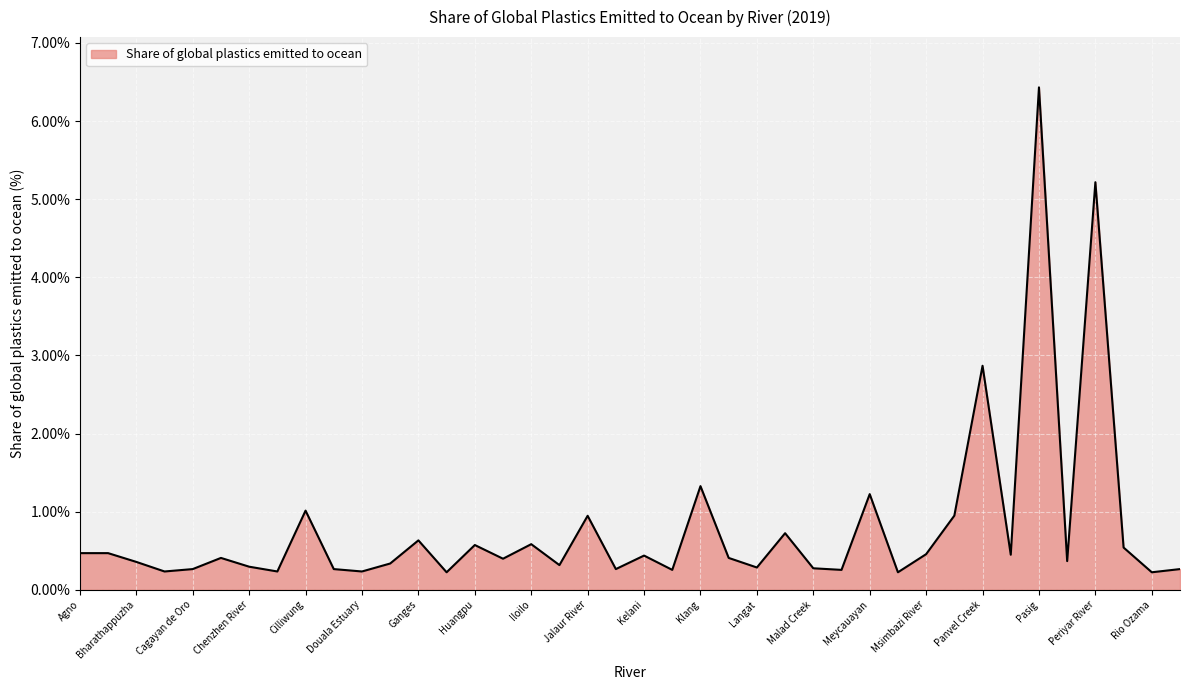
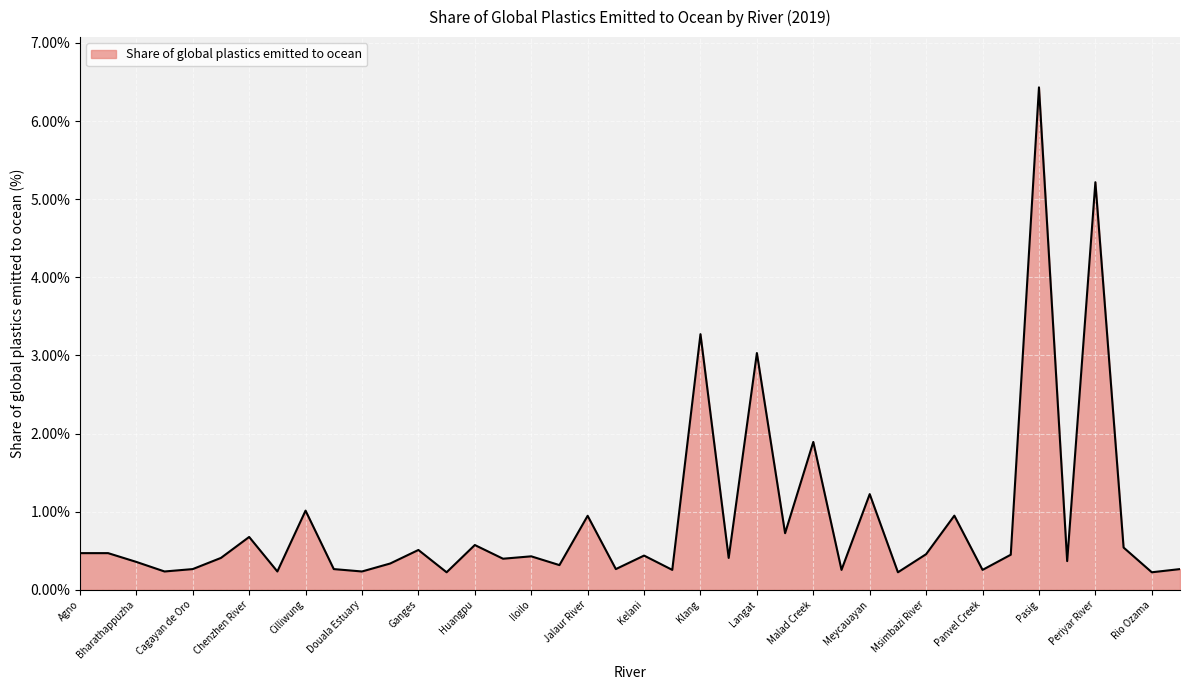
  {
    "Agno": "0.5%",
    "Bharathappuzha": "0.4%",
    "Cagayan de Oro": "0.3%",
-   "Chenzhen River": "0.3%",
+   "Chenzhen River": "0.7%",
    "Cilliwung": "1.0%",
    "Douala Estuary": "0.2%",
-   "Ganges": "0.6%",
+   "Ganges": "0.5%",
    "Huangpu": "0.6%",
-   "Iloilo": "0.6%",
+   "Iloilo": "0.4%",
    "Jalaur River": "0.9%",
    "Kelani": "0.4%",
-   "Klang": "1.3%",
-   "Langat": "0.3%",
-   "Malad Creek": "0.3%",
+   "Klang": "3.3%",
+   "Langat": "3.0%",
+   "Malad Creek": "1.9%",
    "Meycauayan": "1.2%",
    "Msimbazi River": "0.5%",
-   "Panvel Creek": "2.9%",
+   "Panvel Creek": "0.3%",
    "Pasig": "6.4%",
    "Periyar River": "5.2%",
    "Rio Ozama": "0.2%"
  }
